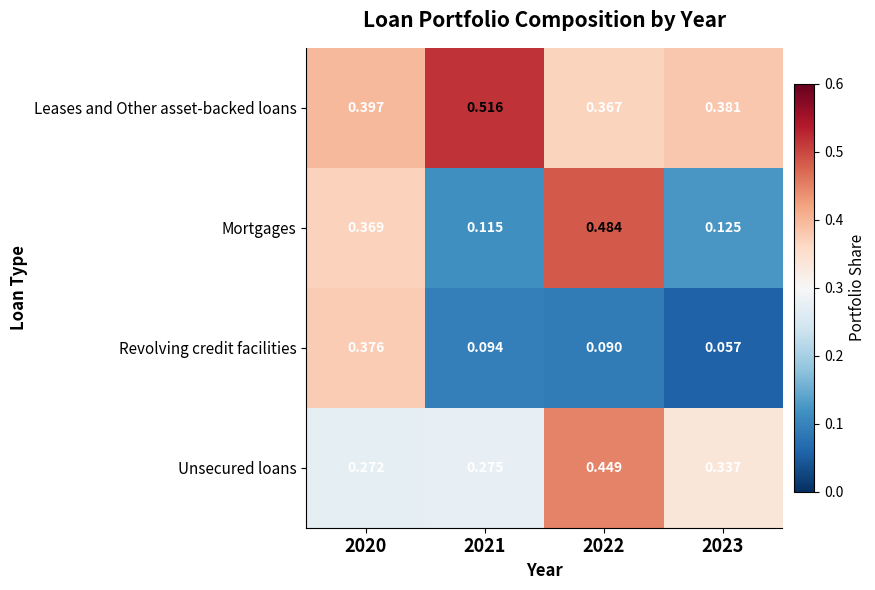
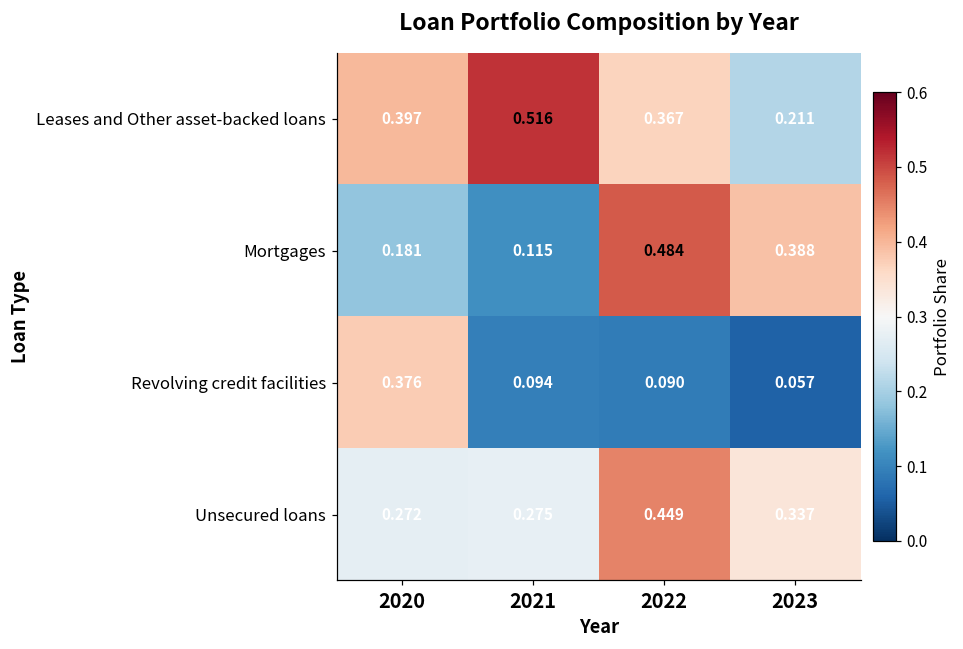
  {
    "Leases and Other asset-backed loans": {
      "2020": 0.397,
      "2021": 0.516,
      "2022": 0.367,
-     "2023": 0.381
+     "2023": 0.211
    },
    "Mortgages": {
-     "2020": 0.369,
+     "2020": 0.181,
      "2021": 0.115,
      "2022": 0.484,
-     "2023": 0.125
+     "2023": 0.388
    },
    "Revolving credit facilities": {
      "2020": 0.376,
      "2021": 0.094,
      "2022": 0.090,
      "2023": 0.057
    },
    "Unsecured loans": {
      "2022": 0.449
    }
  }
